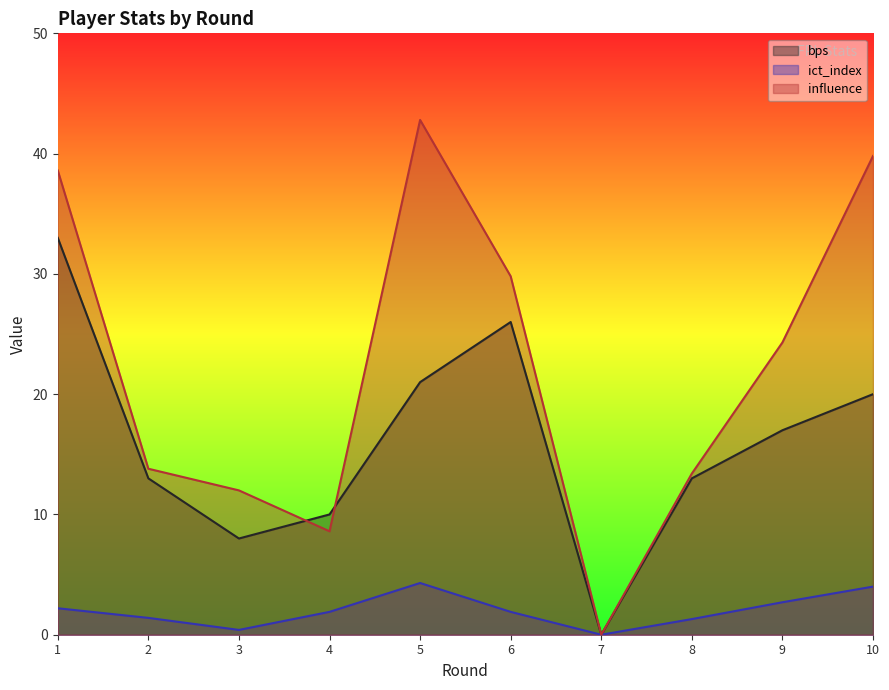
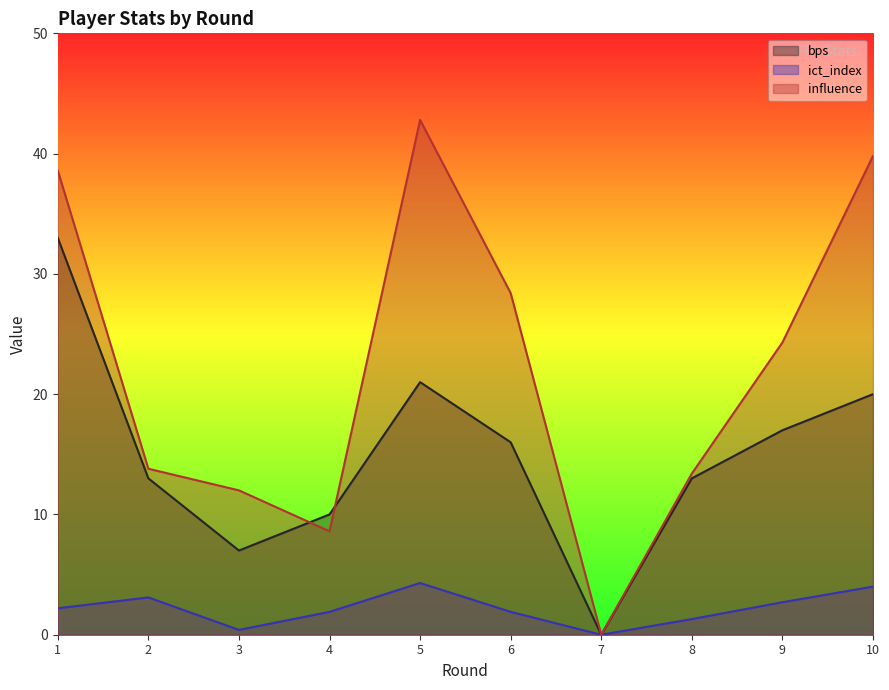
  {
    "bps": {
      "1": 33,
      "2": 13,
-     "3": 8,
+     "3": 7,
      "4": 10,
      "5": 21,
-     "6": 26,
+     "6": 16,
      "8": 13,
      "9": 17,
      "10": 20
    },
    "ict_index": {
      "1": 2.2,
-     "2": 1.4,
+     "2": 3.1,
      "3": 0.4,
      "4": 1.9,
      "5": 4.3,
      "6": 1.9,
      "8": 1.3,
      "9": 2.7,
      "10": 4.0
    },
    "influence": {
      "1": 38.6,
      "2": 13.8,
      "3": 12.0,
      "4": 8.6,
      "5": 42.8,
-     "6": 29.8,
+     "6": 28.4,
      "8": 13.4,
      "9": 24.3,
      "10": 39.8
    }
  }
